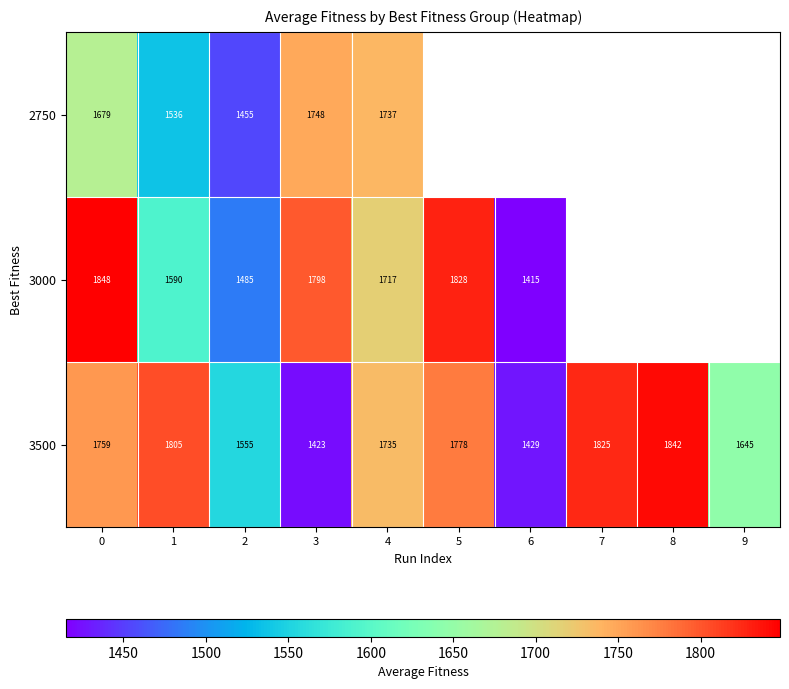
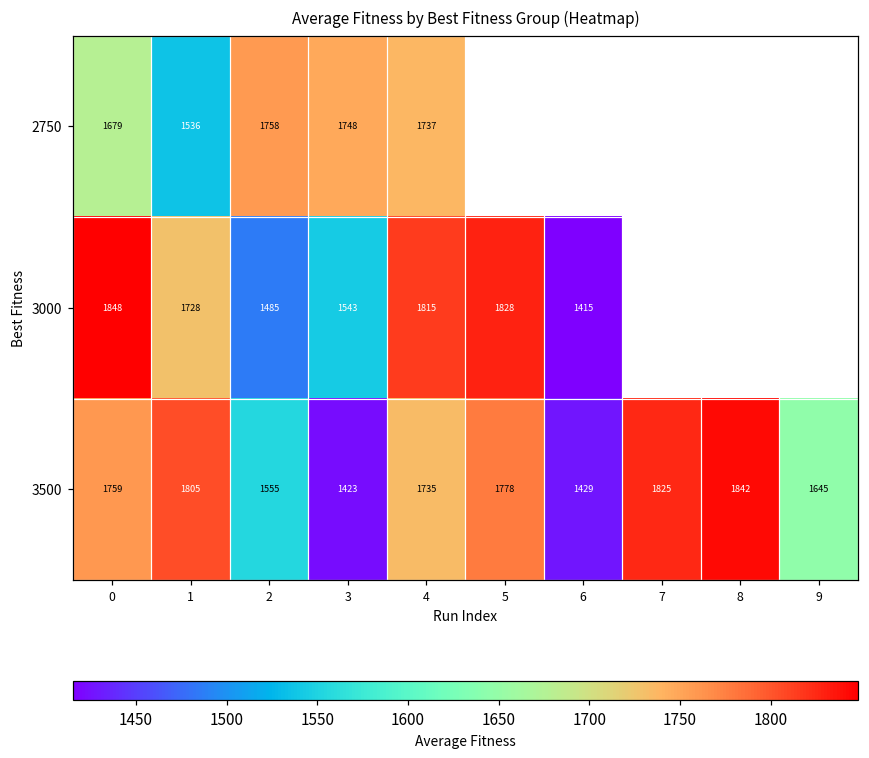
  {
    "2750": {
      "0": 1679,
      "1": 1536,
-     "2": 1455,
+     "2": 1758,
      "3": 1748,
      "4": 1737
    },
    "3000": {
      "0": 1848,
-     "1": 1590,
+     "1": 1728,
      "2": 1485,
-     "3": 1798,
-     "4": 1717,
+     "3": 1543,
+     "4": 1815,
      "5": 1828,
      "6": 1415
    },
    "3500": {
      "0": 1759,
      "1": 1805,
      "2": 1555,
      "3": 1423,
      "4": 1735,
      "5": 1778,
      "6": 1429,
      "7": 1825,
      "8": 1842,
      "9": 1645
    }
  }
